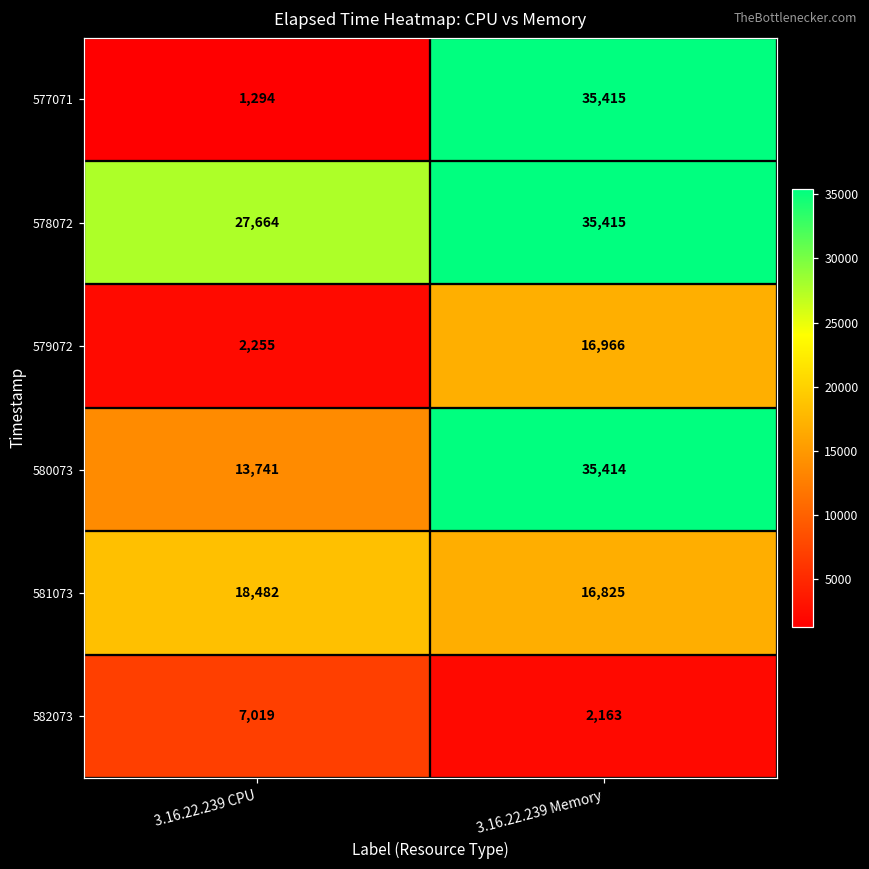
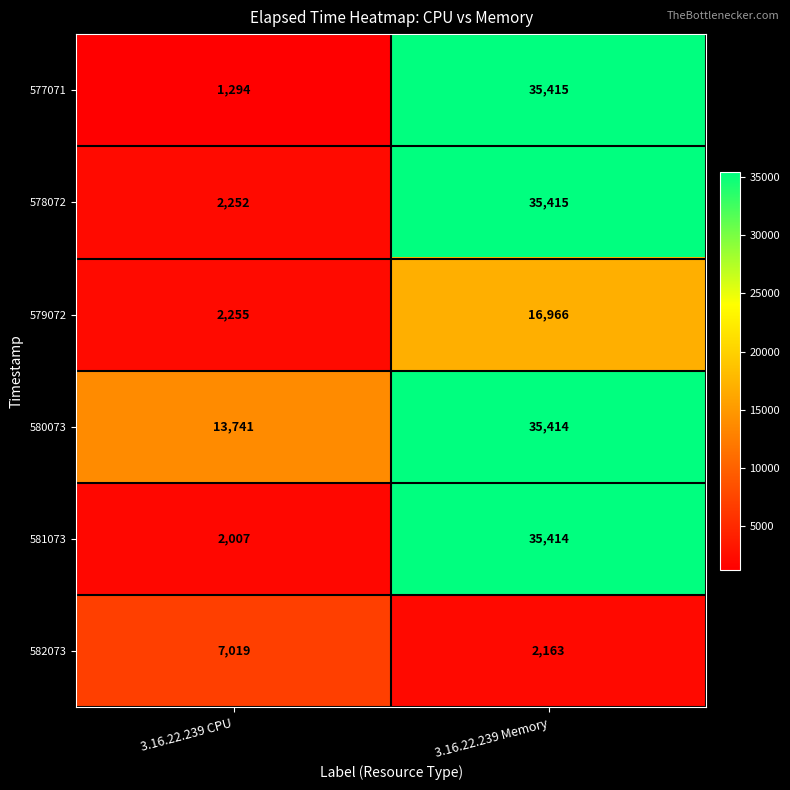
  {
    "577071": {
      "3.16.22.239 CPU": "1,294",
      "3.16.22.239 Memory": "35,415"
    },
    "578072": {
-     "3.16.22.239 CPU": "27,664",
+     "3.16.22.239 CPU": "2,252",
      "3.16.22.239 Memory": "35,415"
    },
    "579072": {
      "3.16.22.239 CPU": "2,255",
      "3.16.22.239 Memory": "16,966"
    },
    "580073": {
      "3.16.22.239 CPU": "13,741",
      "3.16.22.239 Memory": "35,414"
    },
    "581073": {
-     "3.16.22.239 CPU": "18,482",
-     "3.16.22.239 Memory": "16,825"
+     "3.16.22.239 CPU": "2,007",
+     "3.16.22.239 Memory": "35,414"
    },
    "582073": {
      "3.16.22.239 CPU": "7,019",
      "3.16.22.239 Memory": "2,163"
    }
  }
